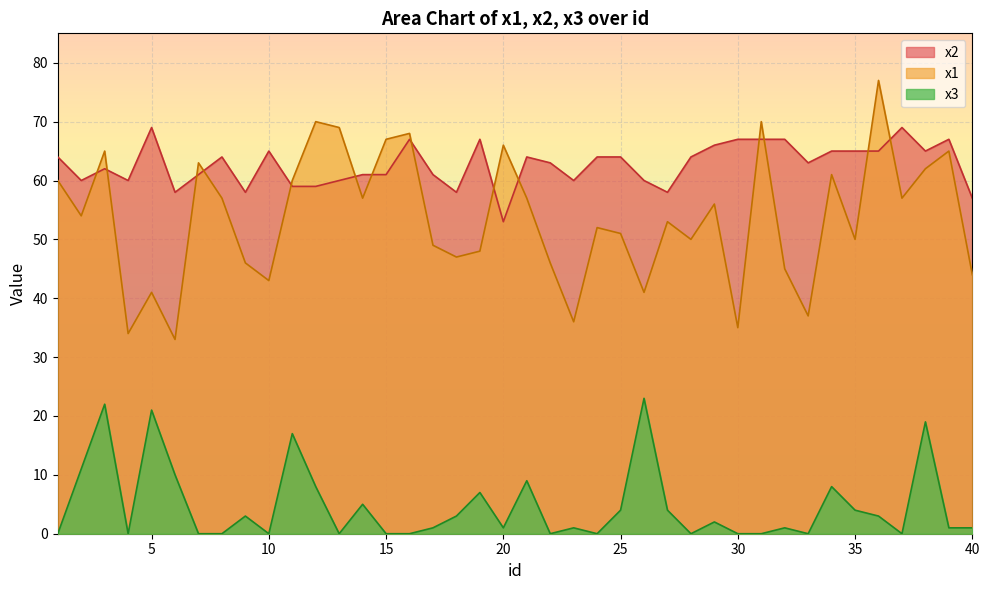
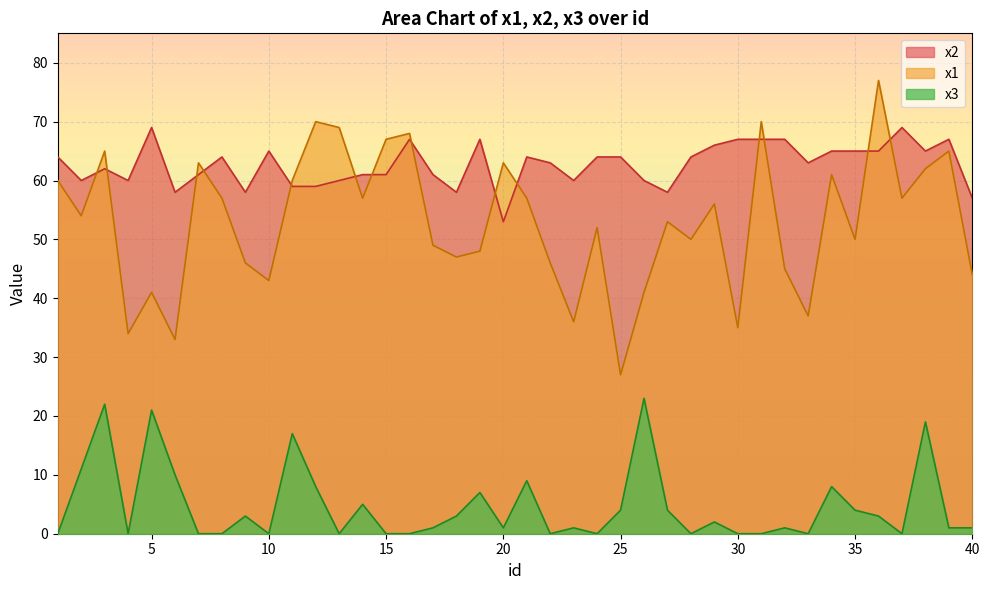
  {
    "x2": {
      "5": 69,
      "10": 65,
      "15": 61,
      "20": 53,
      "25": 64,
      "30": 67,
      "35": 65,
      "40": 57
    },
    "x1": {
      "5": 41,
      "10": 43,
      "15": 67,
-     "20": 66,
-     "25": 51,
+     "20": 63,
+     "25": 27,
      "30": 35,
      "35": 50,
      "40": 44
    },
    "x3": {
      "5": 21,
      "10": 0,
      "15": 0,
      "20": 1,
      "25": 4,
      "30": 0,
      "35": 4,
      "40": 1
    }
  }
